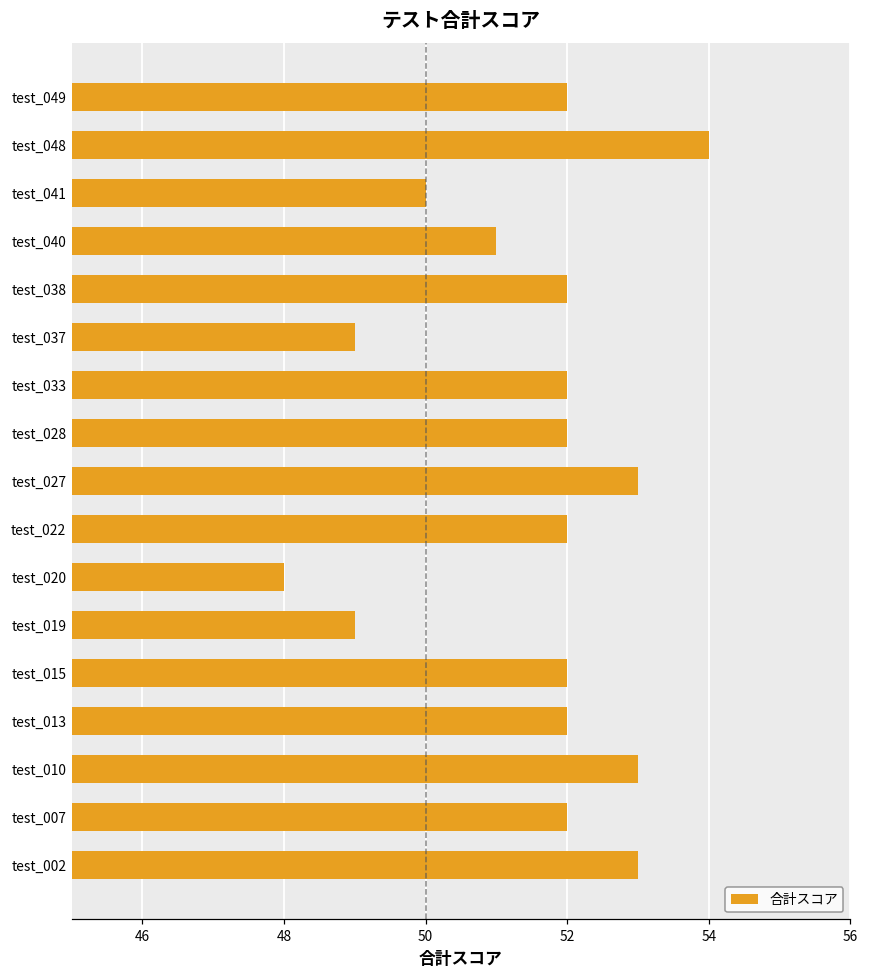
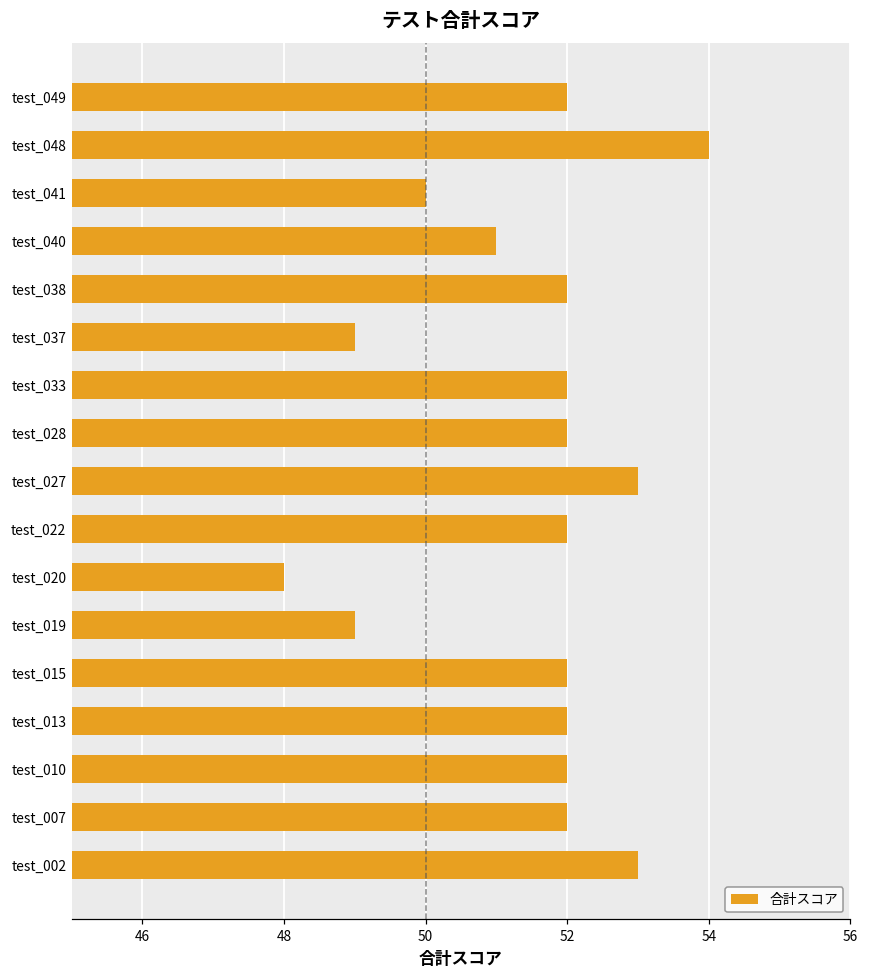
  {
    "test_049": 52,
    "test_048": 54,
    "test_041": 50,
    "test_040": 51,
    "test_038": 52,
    "test_037": 49,
    "test_033": 52,
    "test_028": 52,
    "test_027": 53,
    "test_022": 52,
    "test_020": 48,
    "test_019": 49,
    "test_015": 52,
    "test_013": 52,
-   "test_010": 53,
+   "test_010": 52,
    "test_007": 52,
    "test_002": 53
  }
